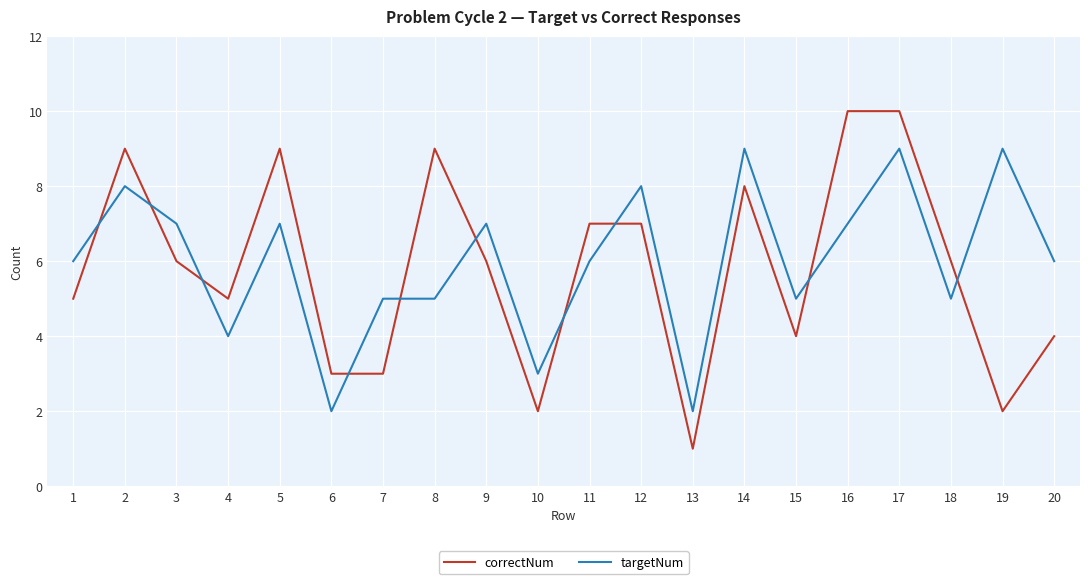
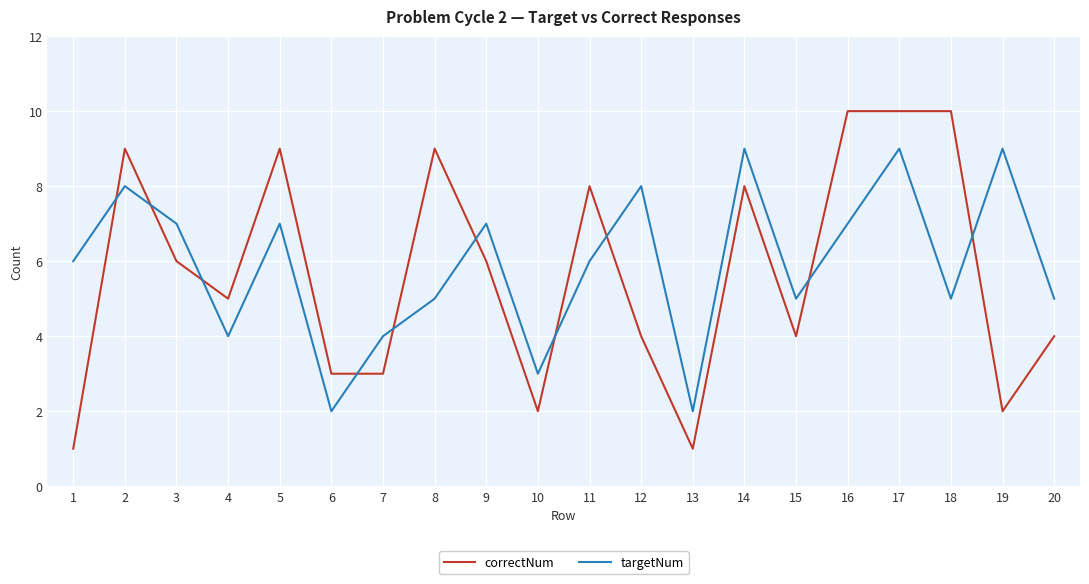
  {
    "correctNum": {
-     "1": 5,
+     "1": 1,
      "2": 9,
      "3": 6,
      "4": 5,
      "5": 9,
      "6": 3,
      "7": 3,
      "8": 9,
      "9": 6,
      "10": 2,
-     "11": 7,
-     "12": 7,
+     "11": 8,
+     "12": 4,
      "13": 1,
      "14": 8,
      "15": 4,
      "16": 10,
      "17": 10,
-     "18": 6,
+     "18": 10,
      "19": 2,
      "20": 4
    },
    "targetNum": {
      "1": 6,
      "2": 8,
      "3": 7,
      "4": 4,
      "5": 7,
      "6": 2,
-     "7": 5,
+     "7": 4,
      "8": 5,
      "9": 7,
      "10": 3,
      "11": 6,
      "12": 8,
      "13": 2,
      "14": 9,
      "15": 5,
      "16": 7,
      "17": 9,
      "18": 5,
      "19": 9,
-     "20": 6
+     "20": 5
    }
  }
